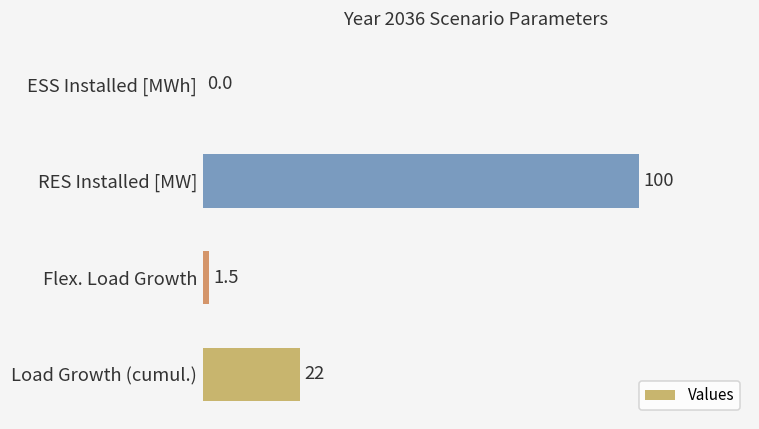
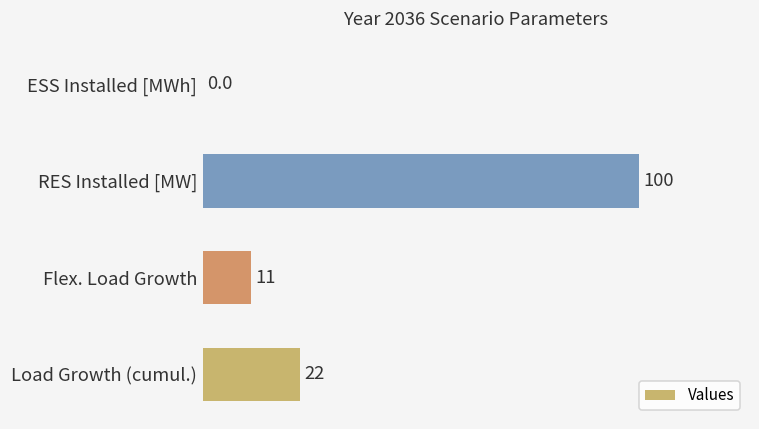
  {
    "ESS Installed [MWh]": 0.0,
    "RES Installed [MW]": 100,
-   "Flex. Load Growth": 1.5,
+   "Flex. Load Growth": 11,
    "Load Growth (cumul.)": 22
  }
